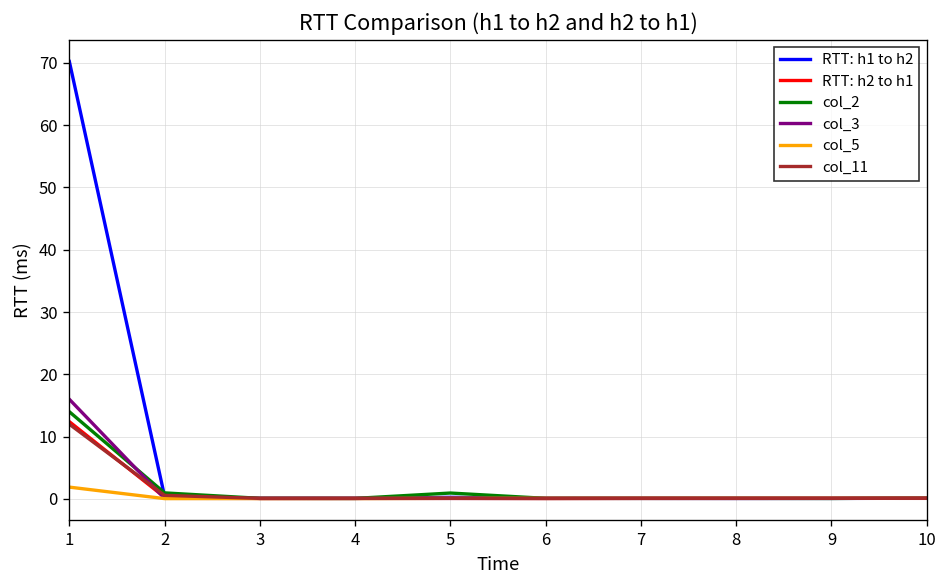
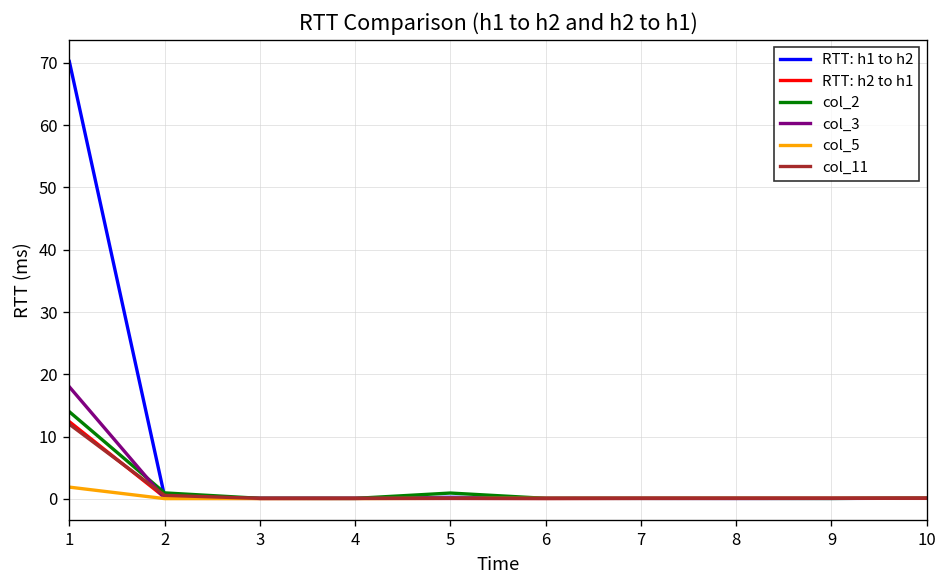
  {
    "RTT: h1 to h2": {
      "1": 70
    },
    "col_2": {
      "1": 14,
      "5": 1
    },
    "col_3": {
-     "1": 16
+     "1": 18
    },
    "col_5": {
      "1": 2
    }
  }
